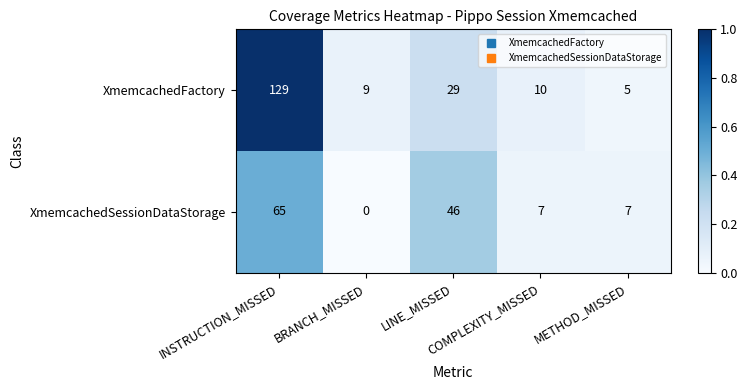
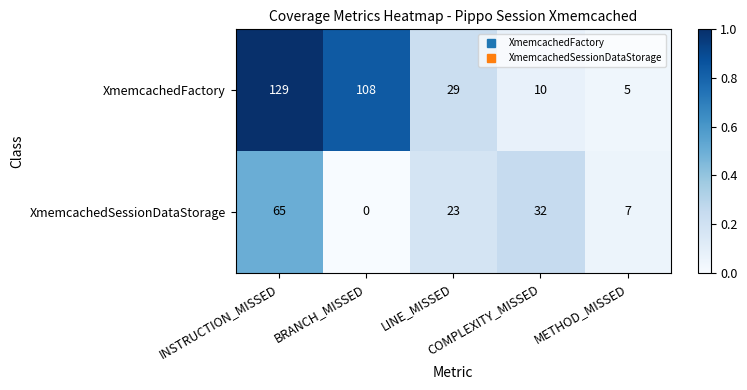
  {
    "XmemcachedFactory": {
      "INSTRUCTION_MISSED": 129,
-     "BRANCH_MISSED": 9,
+     "BRANCH_MISSED": 108,
      "LINE_MISSED": 29,
      "COMPLEXITY_MISSED": 10,
      "METHOD_MISSED": 5
    },
    "XmemcachedSessionDataStorage": {
      "INSTRUCTION_MISSED": 65,
      "BRANCH_MISSED": 0,
-     "LINE_MISSED": 46,
-     "COMPLEXITY_MISSED": 7,
+     "LINE_MISSED": 23,
+     "COMPLEXITY_MISSED": 32,
      "METHOD_MISSED": 7
    }
  }
